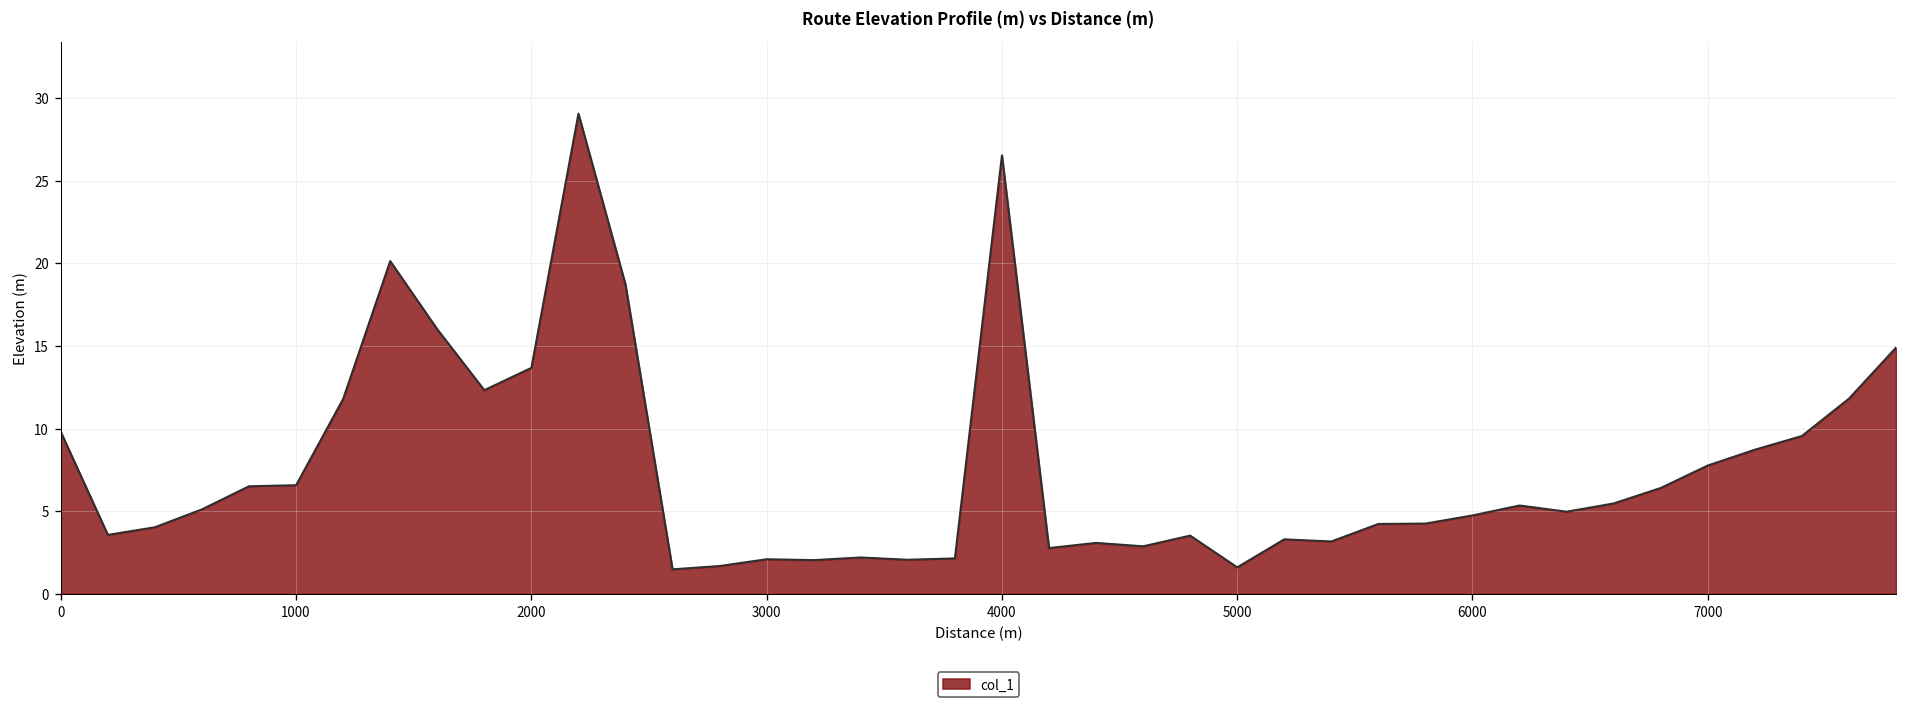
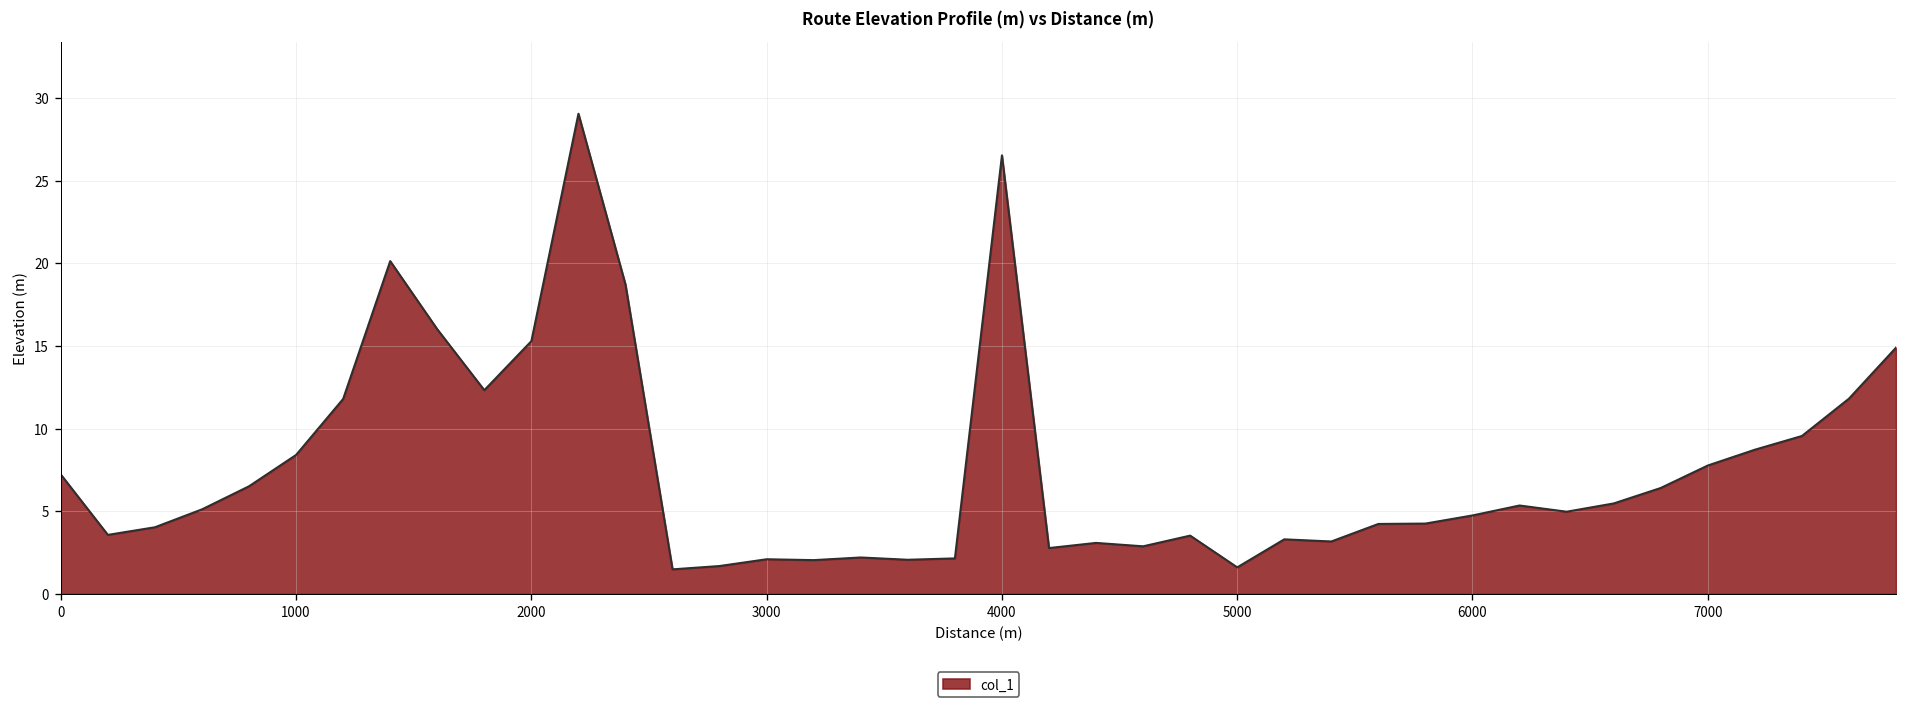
  {
-   "0": 9.8,
-   "1000": 6.6,
-   "2000": 13.7,
+   "0": 7.2,
+   "1000": 8.4,
+   "2000": 15.3,
    "3000": 2.1,
    "4000": 26.5,
    "5000": 1.6,
    "6000": 4.7,
    "7000": 7.8
  }
